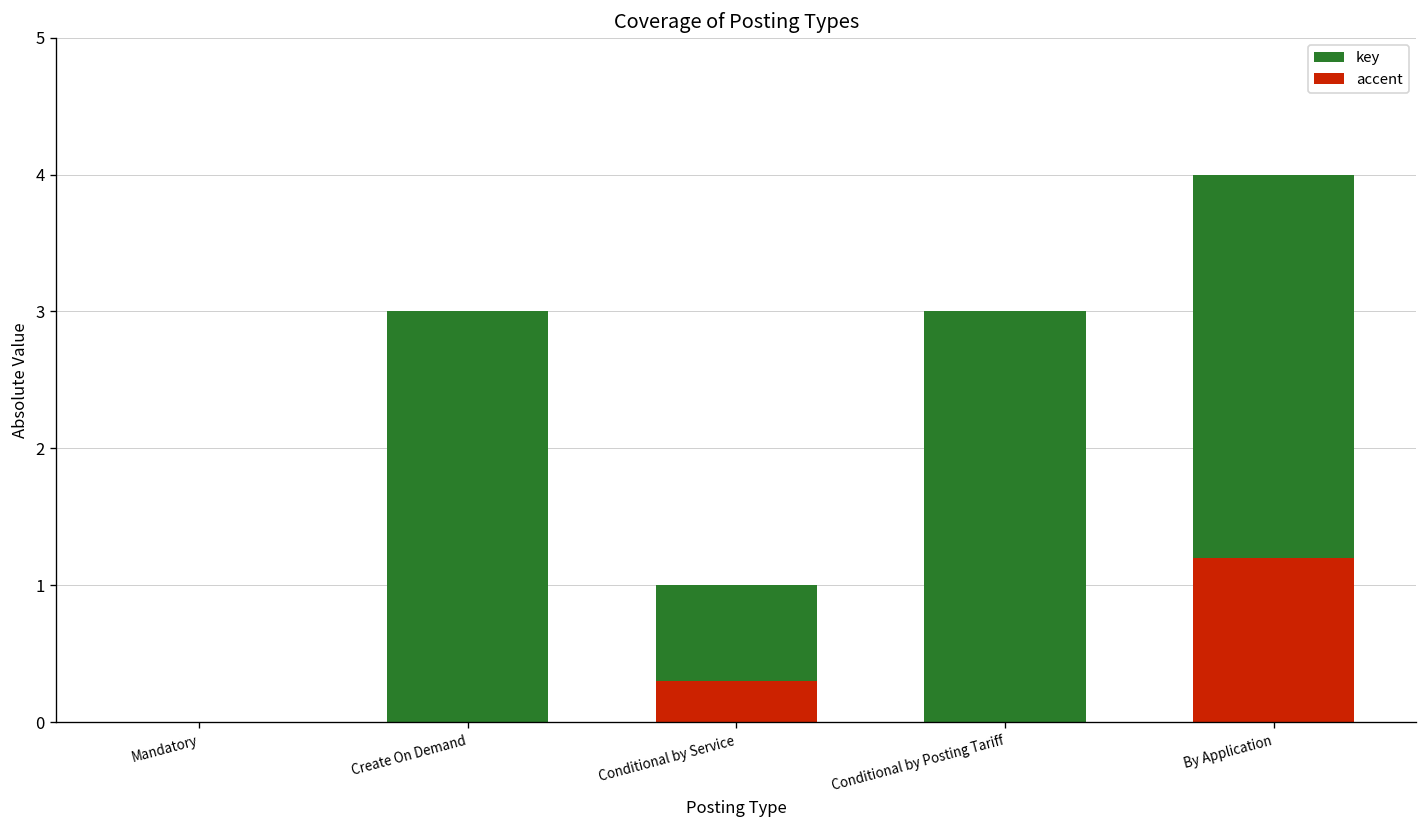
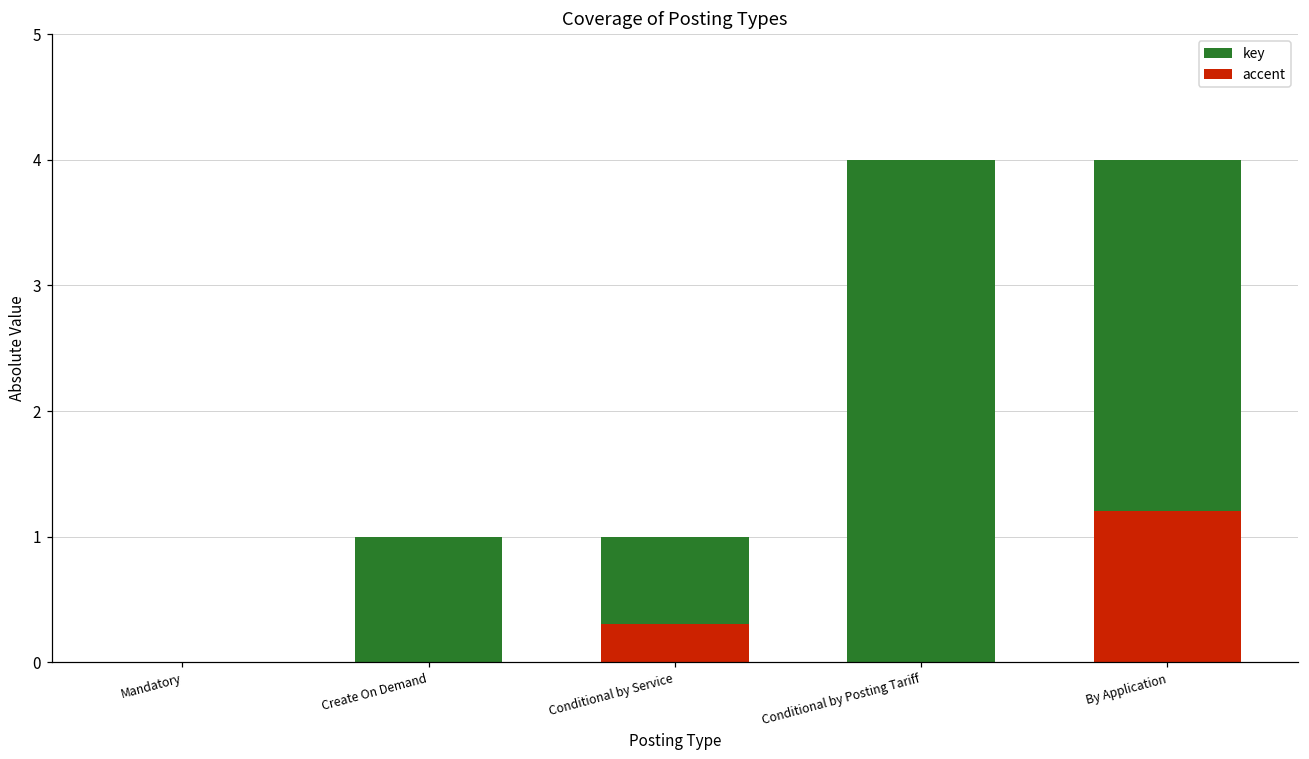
  {
    "key": {
      "Mandatory": 0,
-     "Create On Demand": 3,
+     "Create On Demand": 1,
      "Conditional by Service": 1,
-     "Conditional by Posting Tariff": 3,
+     "Conditional by Posting Tariff": 4,
      "By Application": 4
    }
  }
